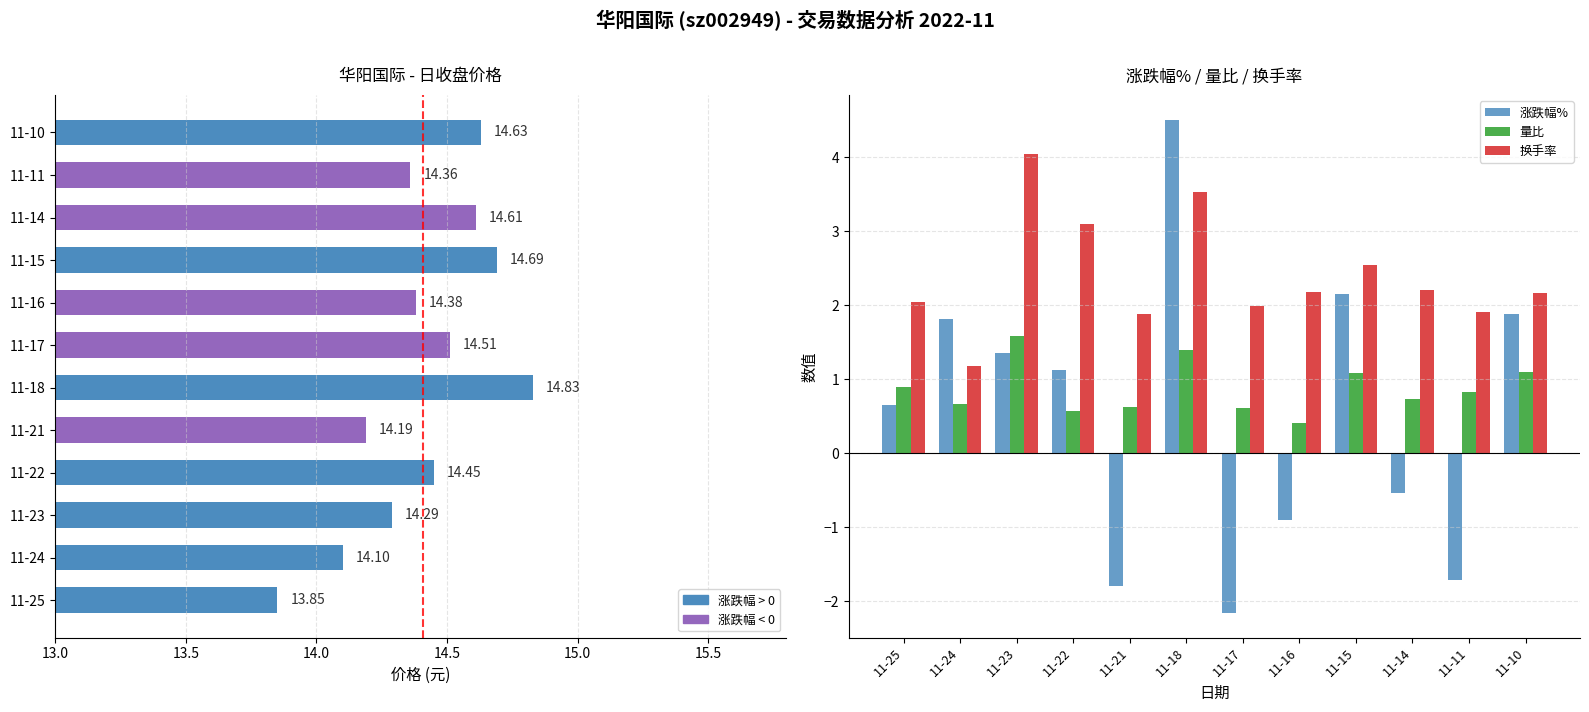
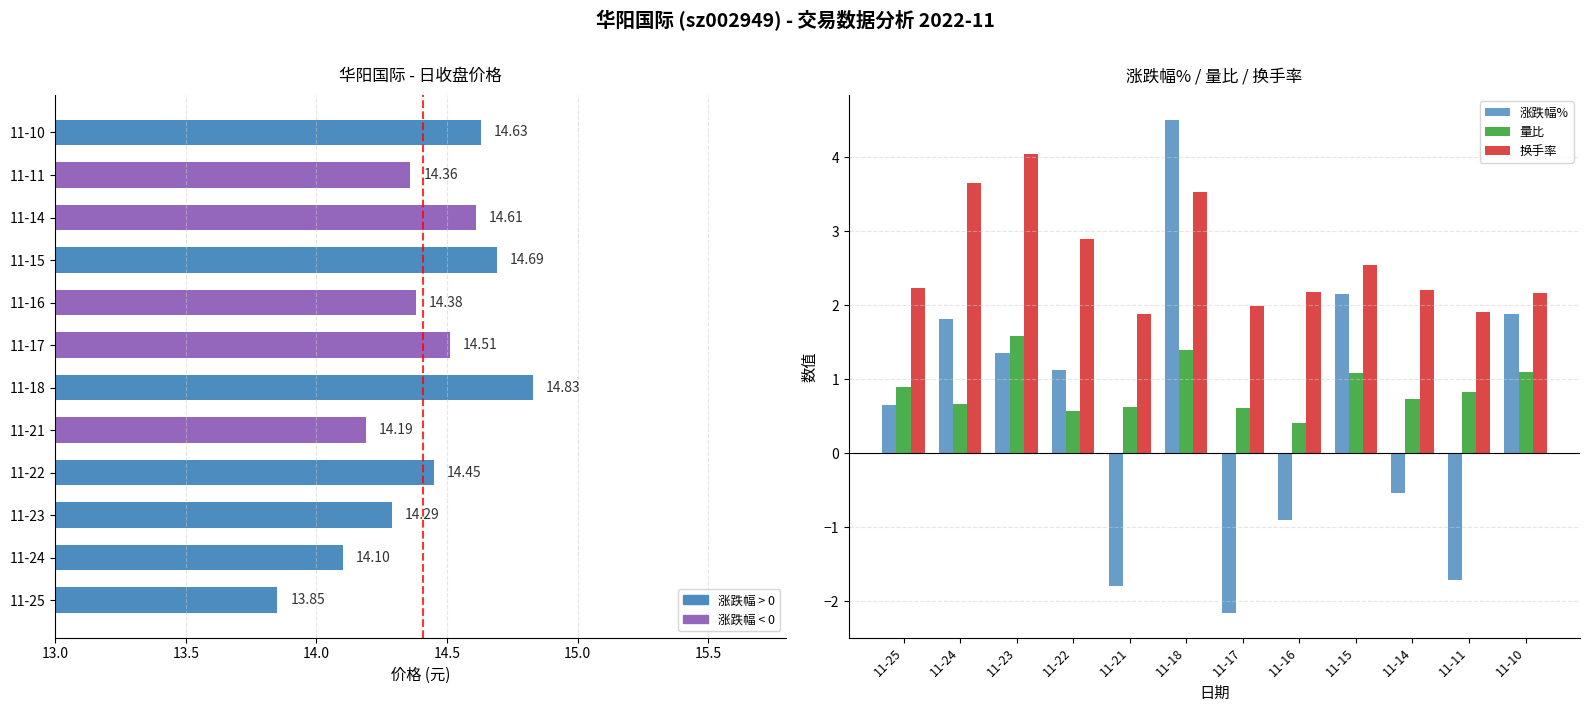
  {
    "华阳国际 - 日收盘价格": {
      "11-10": 14.63,
      "11-11": 14.36,
      "11-14": 14.61,
      "11-15": 14.69,
      "11-16": 14.38,
      "11-17": 14.51,
      "11-18": 14.83,
      "11-21": 14.19,
      "11-22": 14.45,
      "11-23": 14.29,
      "11-24": 14.10,
      "11-25": 13.85
    },
    "涨跌幅% / 量比 / 换手率": {
      "涨跌幅%": {
        "11-25": 0.7,
        "11-24": 1.8,
        "11-23": 1.4,
        "11-22": 1.1,
        "11-21": -1.8,
        "11-18": 4.5,
        "11-17": -2.2,
        "11-16": -0.9,
        "11-15": 2.2,
        "11-14": -0.5,
        "11-11": -1.7,
        "11-10": 1.9
      },
      "量比": {
        "11-25": 0.9,
        "11-24": 0.7,
        "11-23": 1.6,
        "11-22": 0.6,
        "11-21": 0.6,
        "11-18": 1.4,
        "11-17": 0.6,
        "11-16": 0.4,
        "11-15": 1.1,
        "11-14": 0.7,
        "11-11": 0.8,
        "11-10": 1.1
      },
      "换手率": {
-       "11-25": 2.1,
-       "11-24": 1.2,
+       "11-25": 2.2,
+       "11-24": 3.7,
        "11-23": 4.1,
-       "11-22": 3.1,
+       "11-22": 2.9,
        "11-21": 1.9,
        "11-18": 3.5,
        "11-17": 2.0,
        "11-16": 2.2,
        "11-15": 2.5,
        "11-14": 2.2,
        "11-11": 1.9,
        "11-10": 2.2
      }
    }
  }
